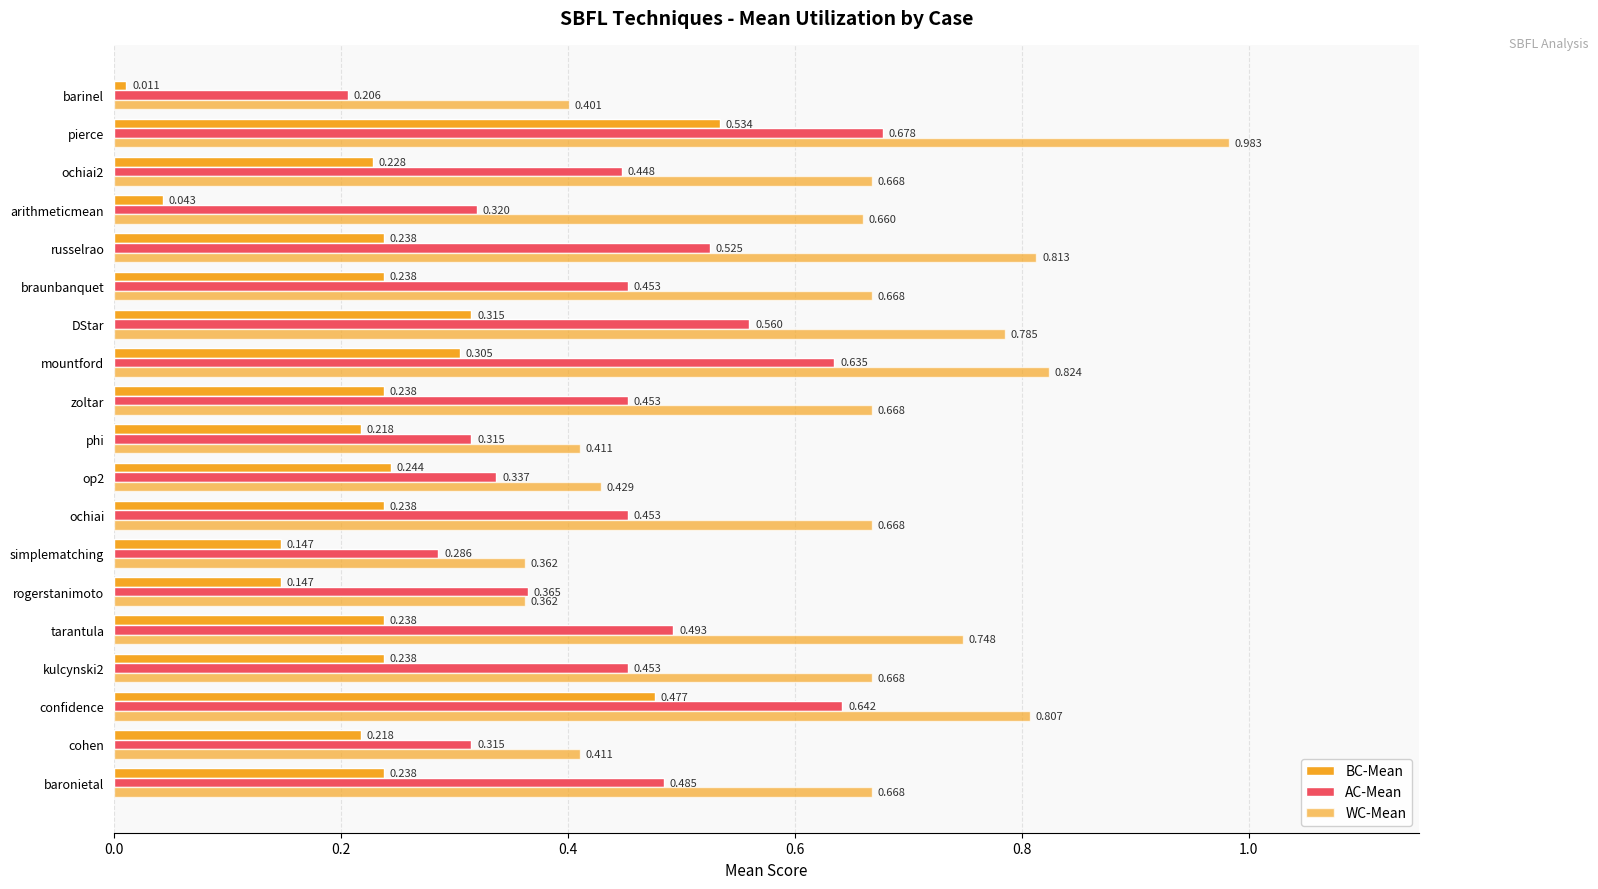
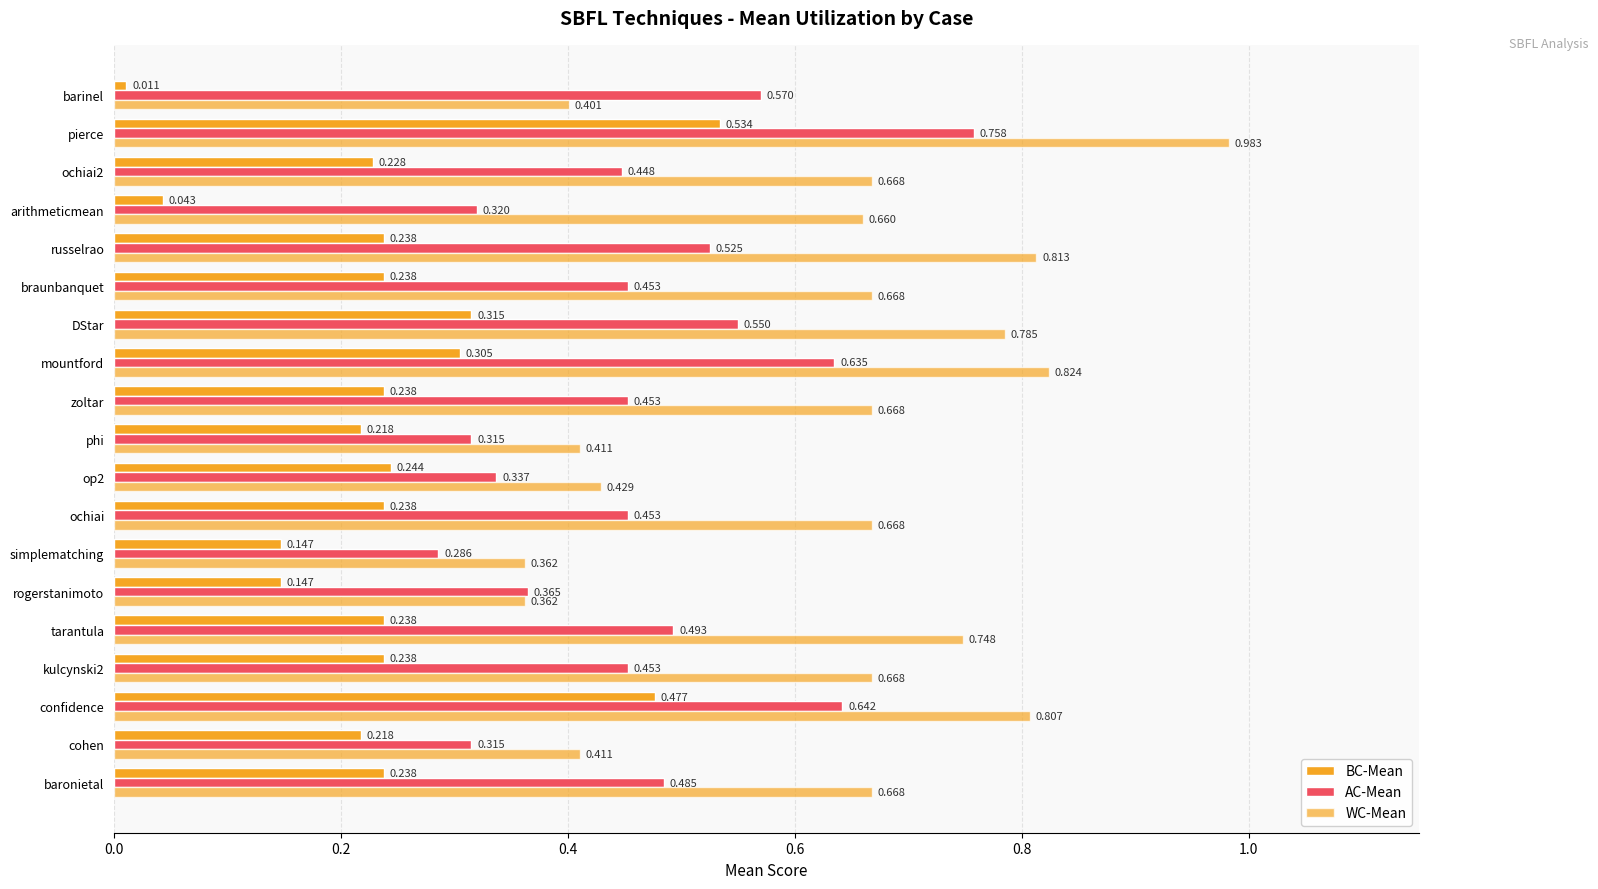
  {
    "AC-Mean": {
-     "barinel": 0.206,
-     "pierce": 0.678,
+     "barinel": 0.570,
+     "pierce": 0.758,
      "ochiai2": 0.448,
      "arithmeticmean": 0.320,
      "russelrao": 0.525,
      "braunbanquet": 0.453,
-     "DStar": 0.560,
+     "DStar": 0.550,
      "mountford": 0.635,
      "zoltar": 0.453,
      "phi": 0.315,
      "op2": 0.337,
      "ochiai": 0.453,
      "simplematching": 0.286,
      "rogerstanimoto": 0.365,
      "tarantula": 0.493,
      "kulcynski2": 0.453,
      "confidence": 0.642,
      "cohen": 0.315,
      "baronietal": 0.485
    }
  }
